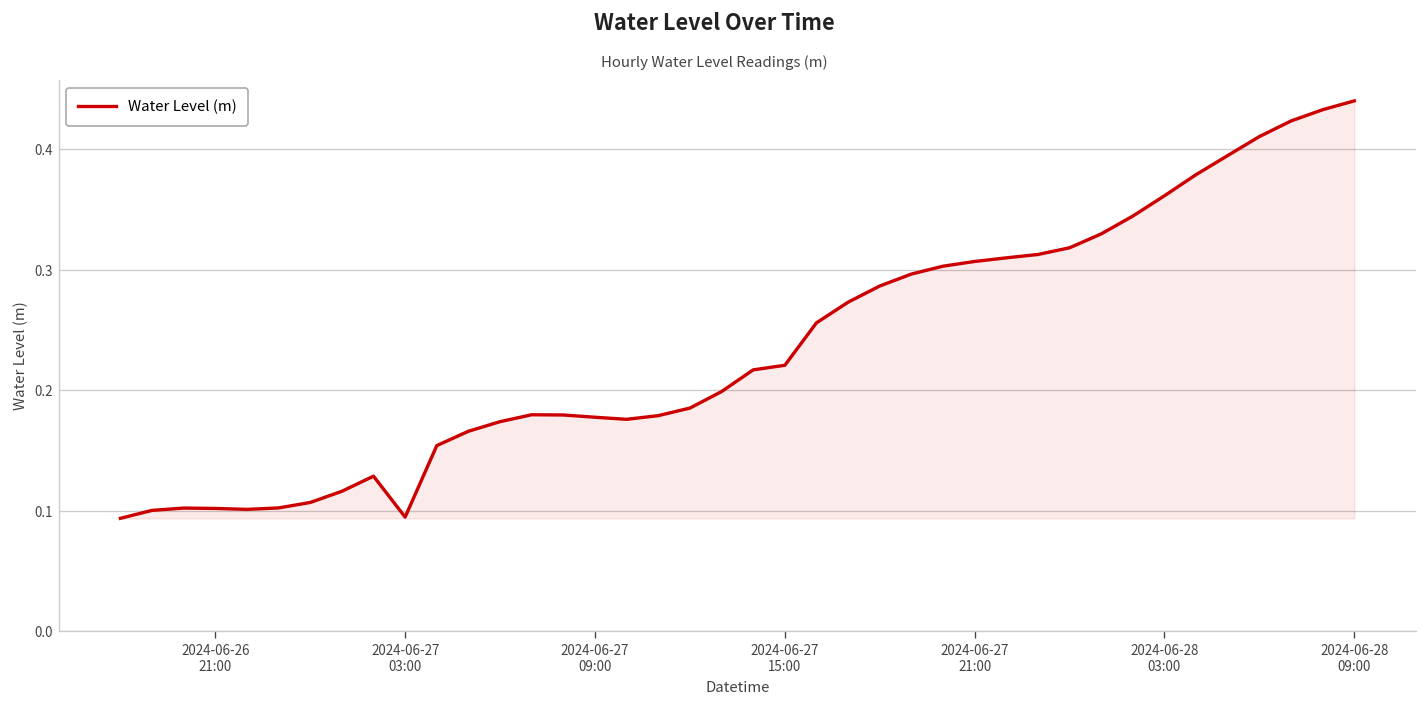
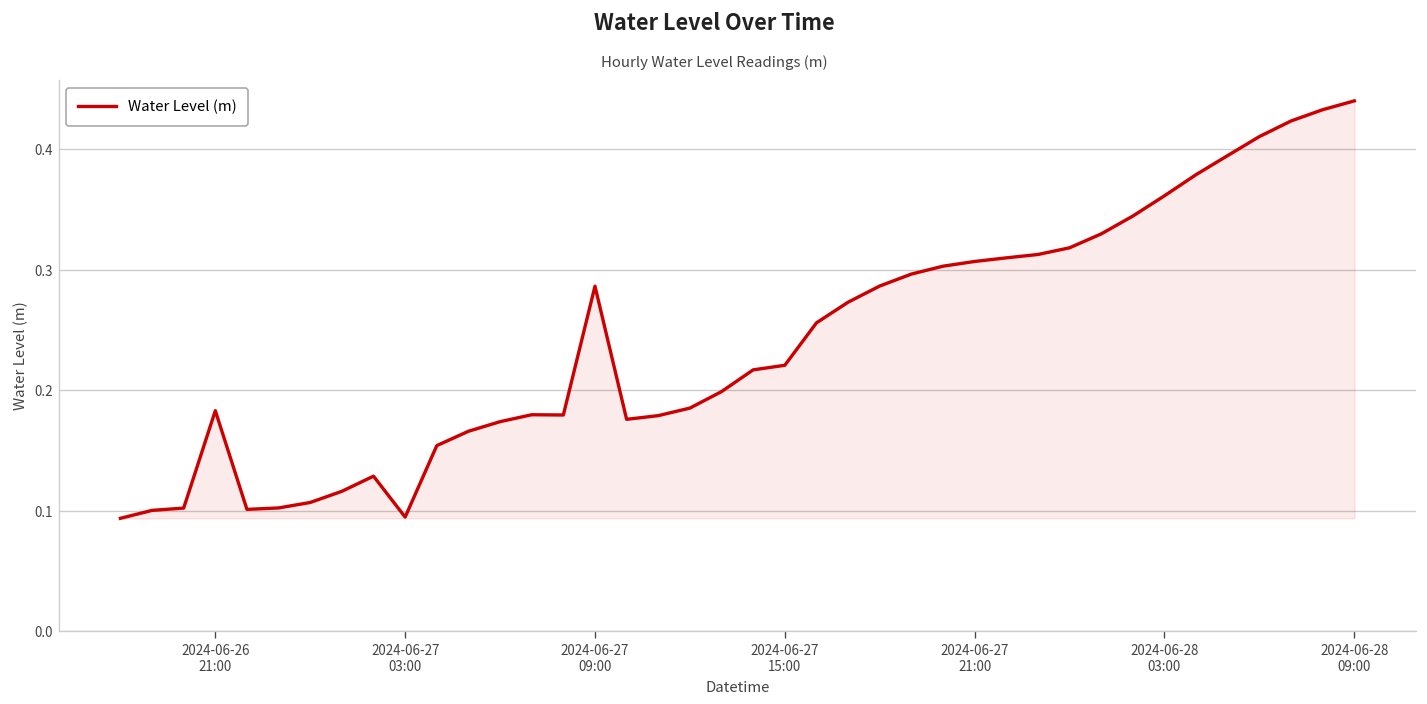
  {
-   "2024-06-26 21:00": 0.102,
+   "2024-06-26 21:00": 0.183,
    "2024-06-27 03:00": 0.095,
-   "2024-06-27 09:00": 0.178,
+   "2024-06-27 09:00": 0.286,
    "2024-06-27 15:00": 0.221,
    "2024-06-27 21:00": 0.307,
    "2024-06-28 03:00": 0.361,
    "2024-06-28 09:00": 0.440
  }
